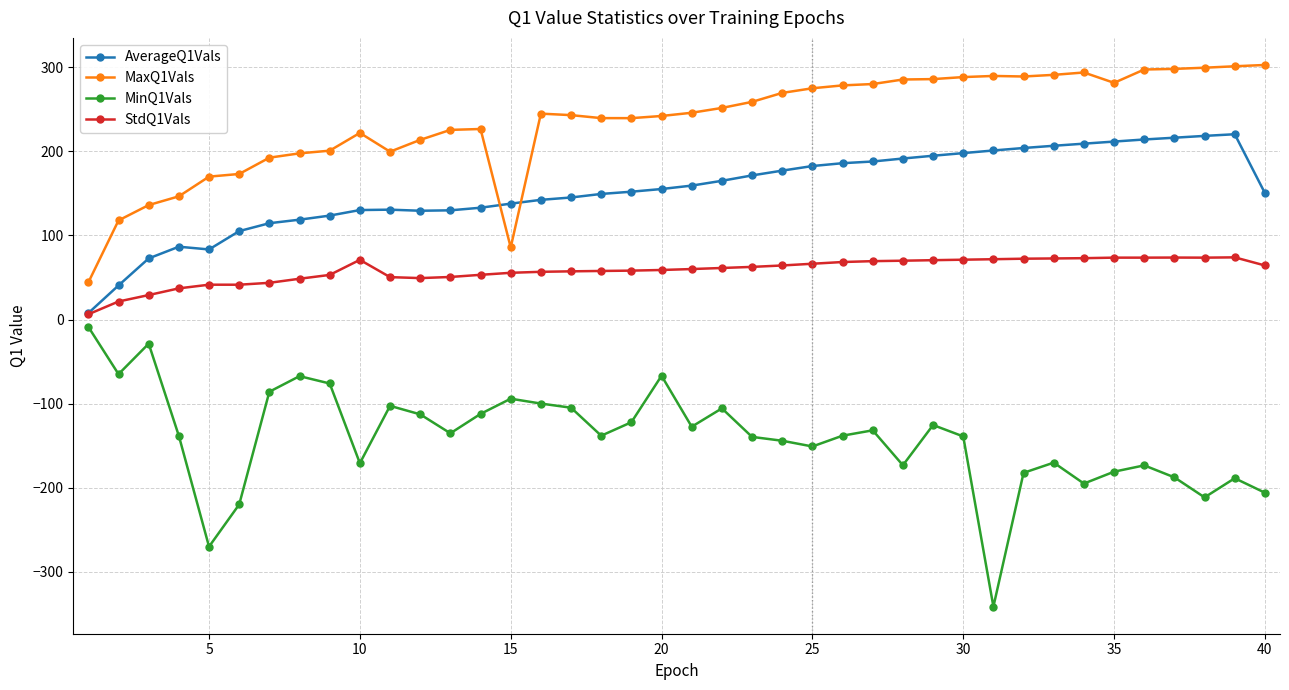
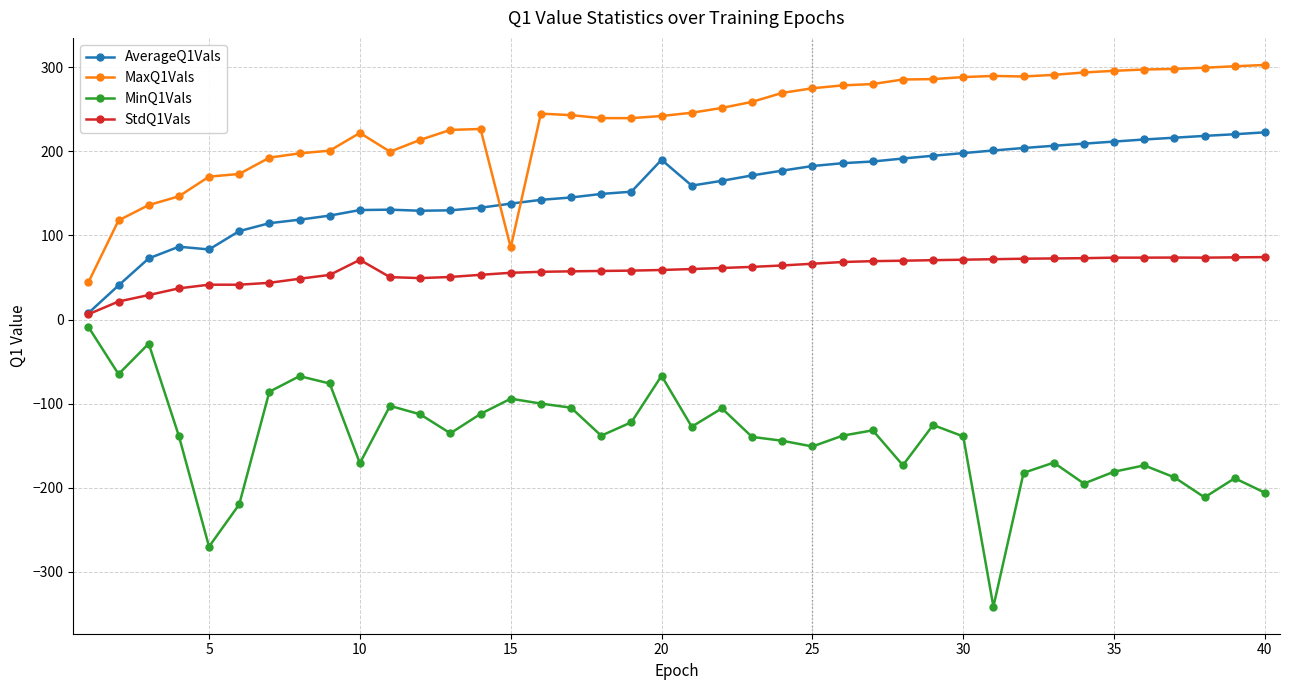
  {
    "AverageQ1Vals": {
      "5": 80,
      "10": 130,
      "15": 140,
-     "20": 160,
+     "20": 190,
      "25": 180,
      "30": 200,
      "35": 210,
-     "40": 150
+     "40": 220
    },
    "MaxQ1Vals": {
      "5": 170,
      "10": 220,
      "15": 90,
      "20": 240,
      "25": 270,
      "30": 290,
-     "35": 280,
+     "35": 300,
      "40": 300
    },
    "MinQ1Vals": {
      "5": -270,
      "10": -170,
      "15": -90,
      "20": -70,
      "25": -150,
      "30": -140,
      "35": -180,
      "40": -210
    },
    "StdQ1Vals": {
      "5": 40,
      "10": 70,
      "15": 60,
      "20": 60,
      "25": 70,
      "30": 70,
      "35": 70,
-     "40": 60
+     "40": 70
    }
  }
